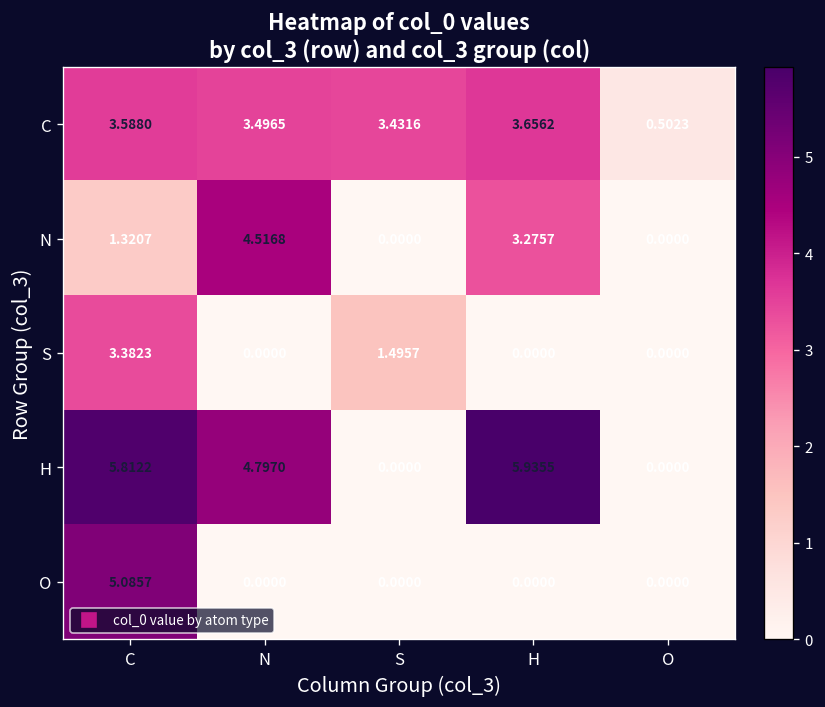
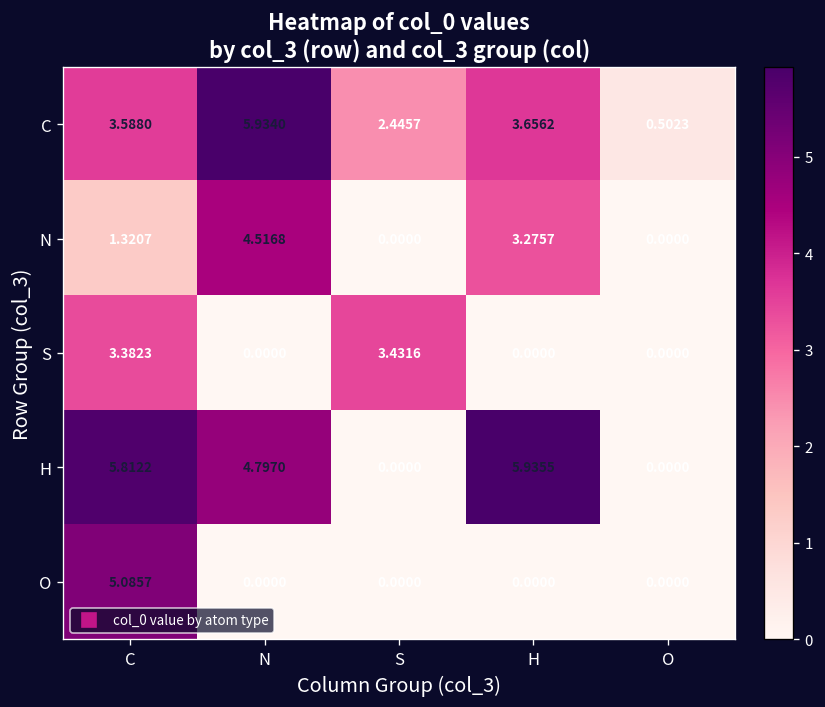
  {
    "C": {
      "C": 3.5880,
-     "N": 3.4965,
-     "S": 3.4316,
+     "N": 5.9340,
+     "S": 2.4457,
      "H": 3.6562
    },
    "N": {
      "C": 1.3207,
      "N": 4.5168,
      "H": 3.2757
    },
    "S": {
      "C": 3.3823,
-     "S": 1.4957
+     "S": 3.4316
    },
    "H": {
      "C": 5.8122,
      "N": 4.7970,
      "H": 5.9355
    },
    "O": {
      "C": 5.0857
    }
  }
